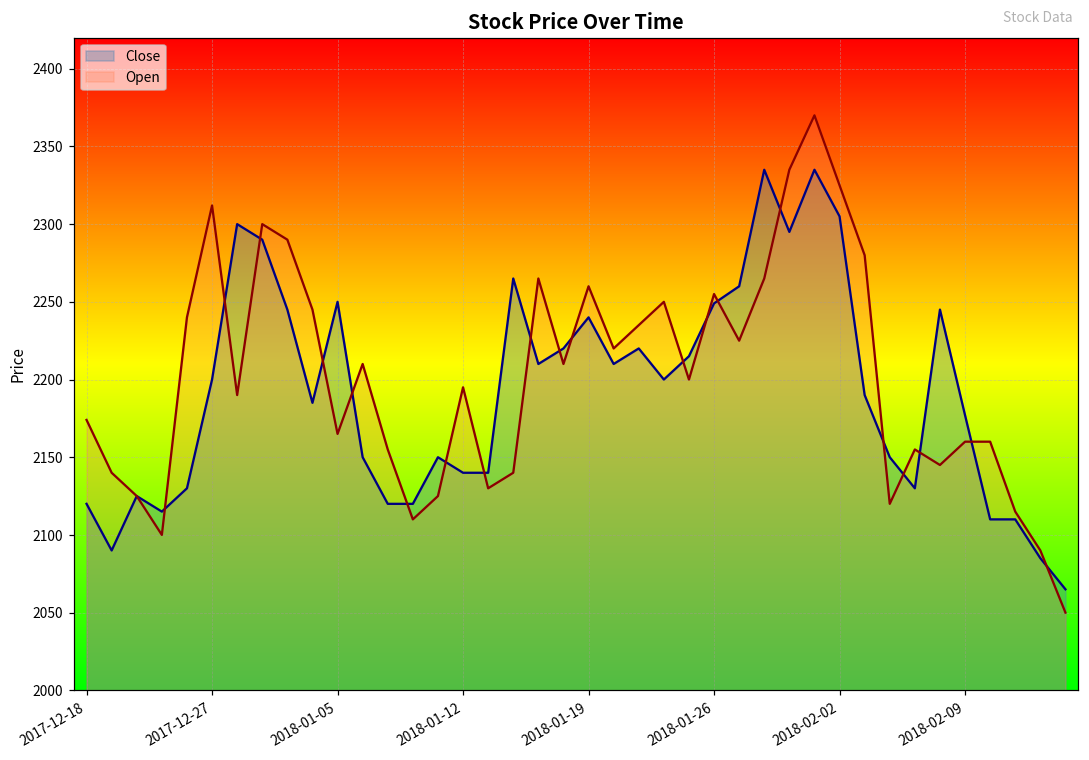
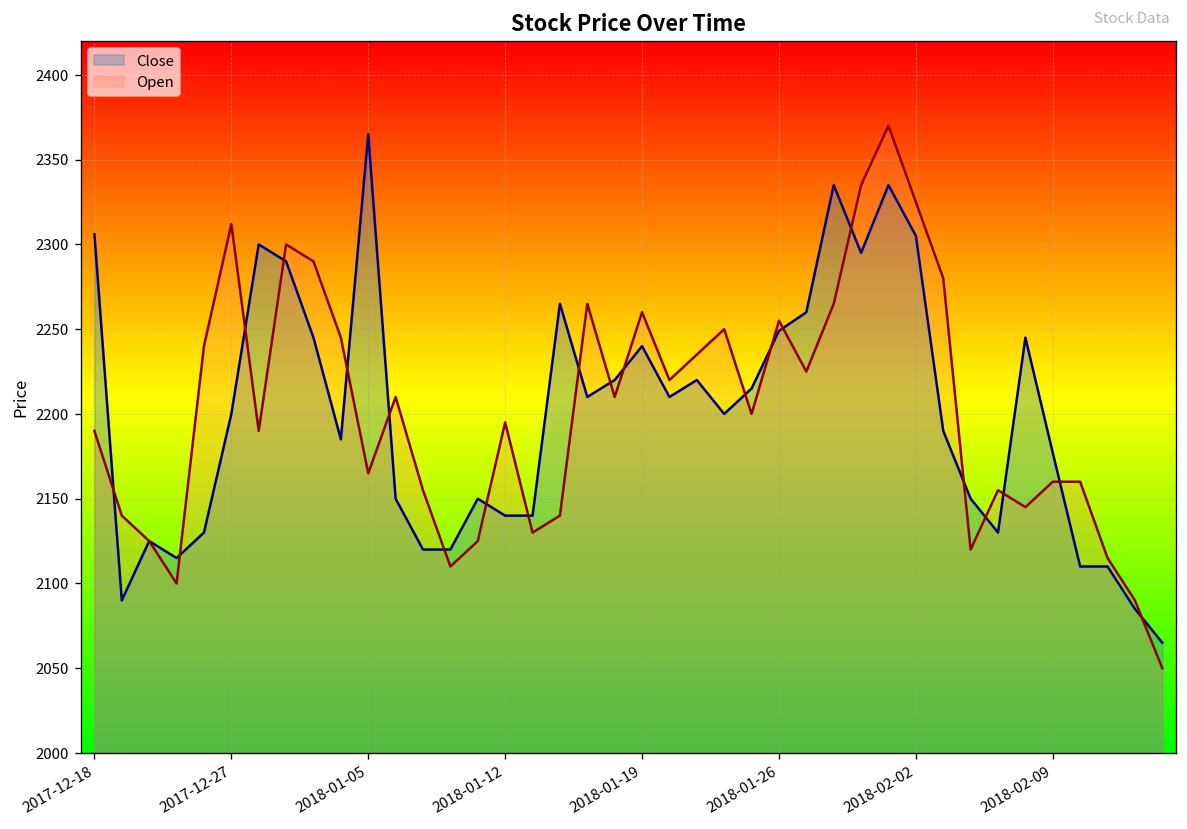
  {
    "Close": {
-     "2017-12-18": 2120,
+     "2017-12-18": 2306,
      "2017-12-27": 2200,
-     "2018-01-05": 2250,
+     "2018-01-05": 2365,
      "2018-01-12": 2140,
      "2018-01-19": 2240,
      "2018-01-26": 2249,
      "2018-02-02": 2305,
      "2018-02-09": 2177
    },
    "Open": {
-     "2017-12-18": 2174,
+     "2017-12-18": 2190,
      "2017-12-27": 2312,
      "2018-01-05": 2165,
      "2018-01-12": 2195,
      "2018-01-19": 2260,
      "2018-01-26": 2255,
      "2018-02-02": 2325,
      "2018-02-09": 2160
    }
  }
